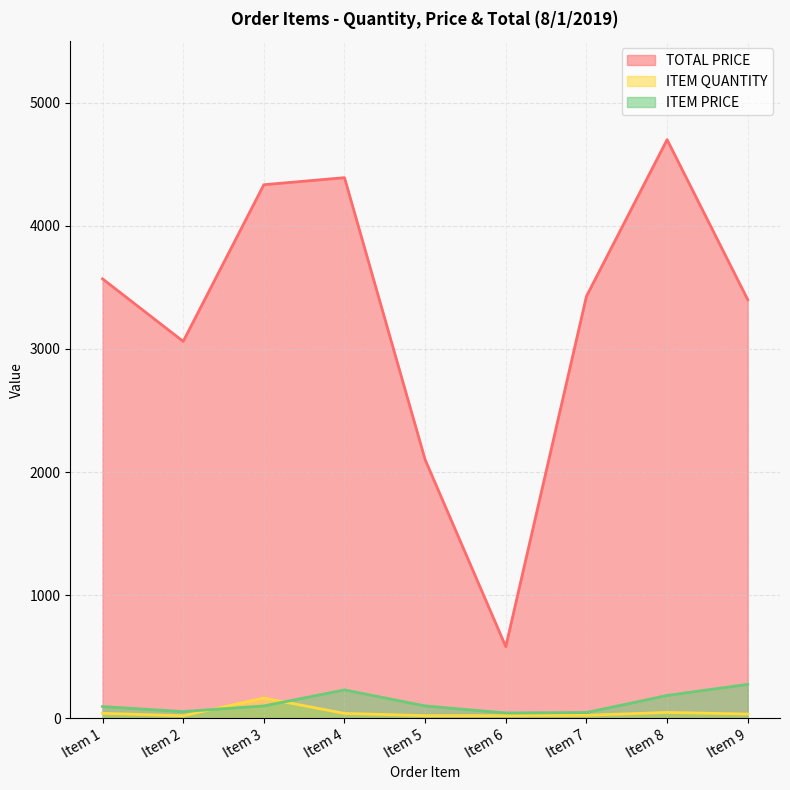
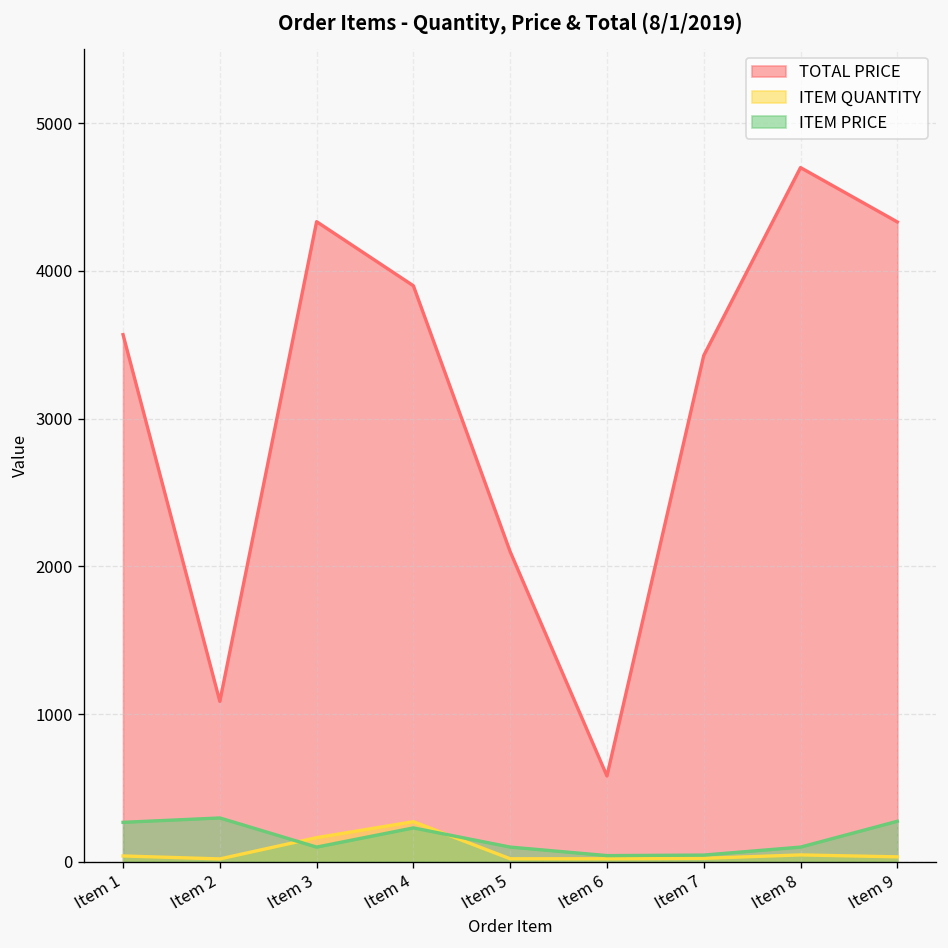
  {
    "TOTAL PRICE": {
      "Item 1": 3570,
-     "Item 2": 3060,
+     "Item 2": 1090,
      "Item 3": 4330,
-     "Item 4": 4390,
+     "Item 4": 3900,
      "Item 5": 2100,
      "Item 6": 580,
      "Item 7": 3430,
      "Item 8": 4700,
-     "Item 9": 3400
+     "Item 9": 4330
    },
    "ITEM QUANTITY": {
      "Item 1": 40,
      "Item 2": 20,
      "Item 3": 160,
-     "Item 4": 40,
+     "Item 4": 270,
      "Item 5": 20,
      "Item 6": 20,
      "Item 7": 20,
      "Item 8": 50,
      "Item 9": 30
    },
    "ITEM PRICE": {
-     "Item 1": 90,
-     "Item 2": 50,
+     "Item 1": 270,
+     "Item 2": 300,
      "Item 3": 100,
      "Item 4": 230,
      "Item 5": 100,
      "Item 6": 40,
      "Item 7": 50,
-     "Item 8": 190,
+     "Item 8": 100,
      "Item 9": 280
    }
  }
